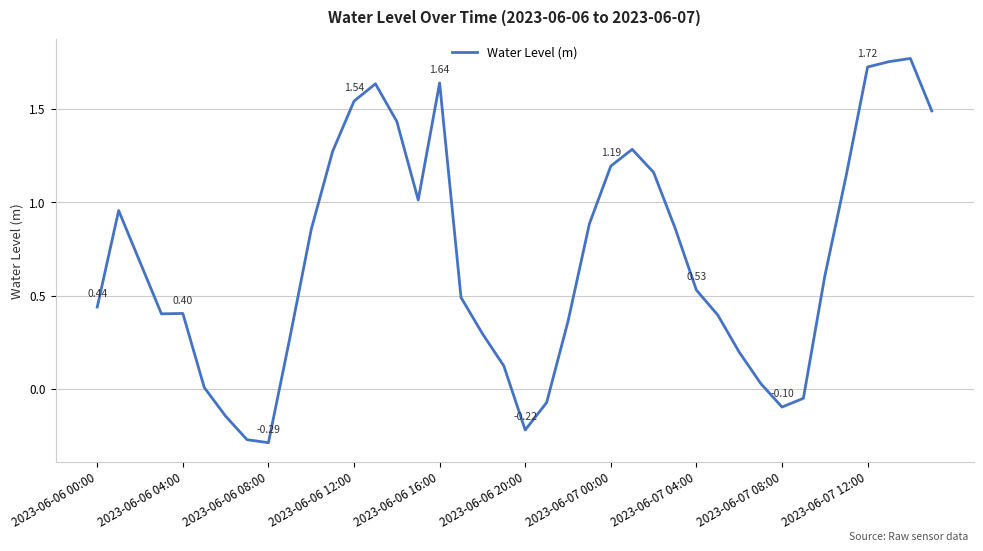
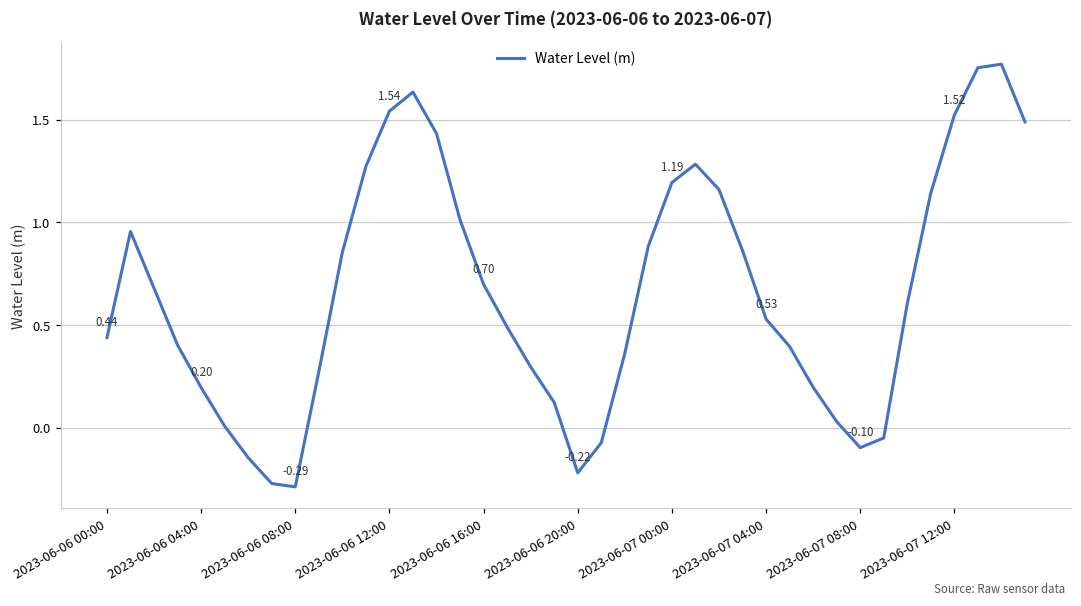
  {
    "2023-06-06 00:00": 0.44,
-   "2023-06-06 04:00": 0.40,
+   "2023-06-06 04:00": 0.20,
    "2023-06-06 08:00": -0.29,
    "2023-06-06 12:00": 1.54,
-   "2023-06-06 16:00": 1.64,
+   "2023-06-06 16:00": 0.70,
    "2023-06-06 20:00": -0.22,
    "2023-06-07 00:00": 1.19,
    "2023-06-07 04:00": 0.53,
    "2023-06-07 08:00": -0.10,
-   "2023-06-07 12:00": 1.72
+   "2023-06-07 12:00": 1.52
  }
